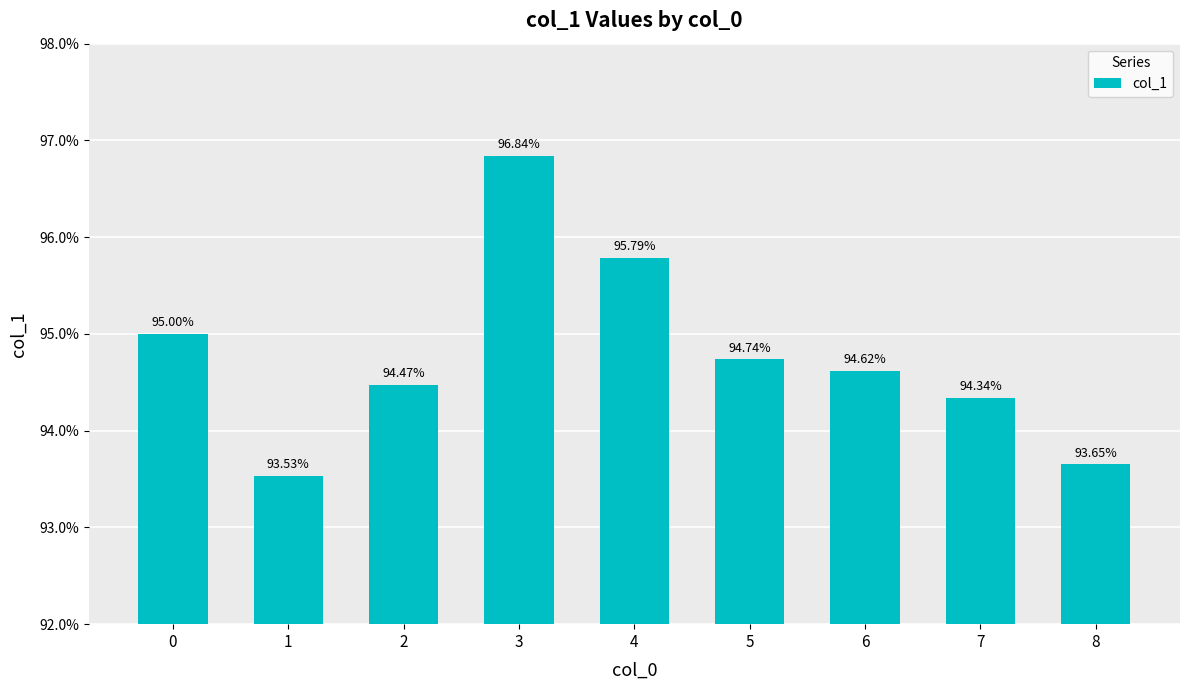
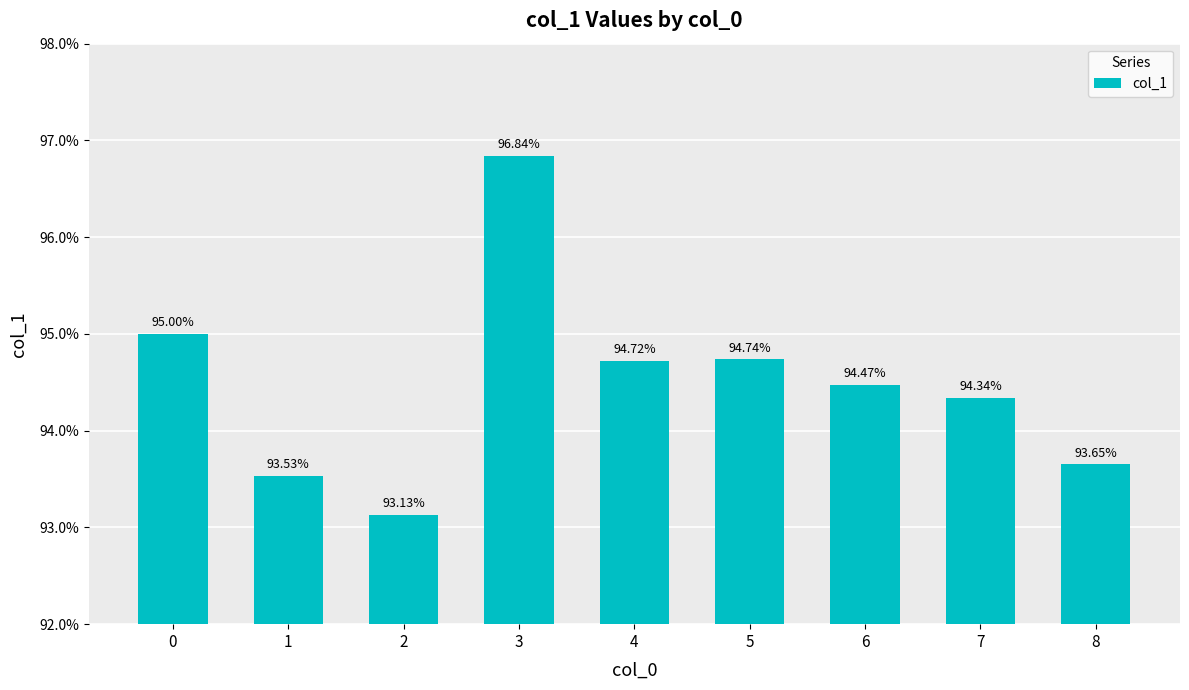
  {
    "0": "95.00%",
    "1": "93.53%",
-   "2": "94.47%",
+   "2": "93.13%",
    "3": "96.84%",
-   "4": "95.79%",
+   "4": "94.72%",
    "5": "94.74%",
-   "6": "94.62%",
+   "6": "94.47%",
    "7": "94.34%",
    "8": "93.65%"
  }
